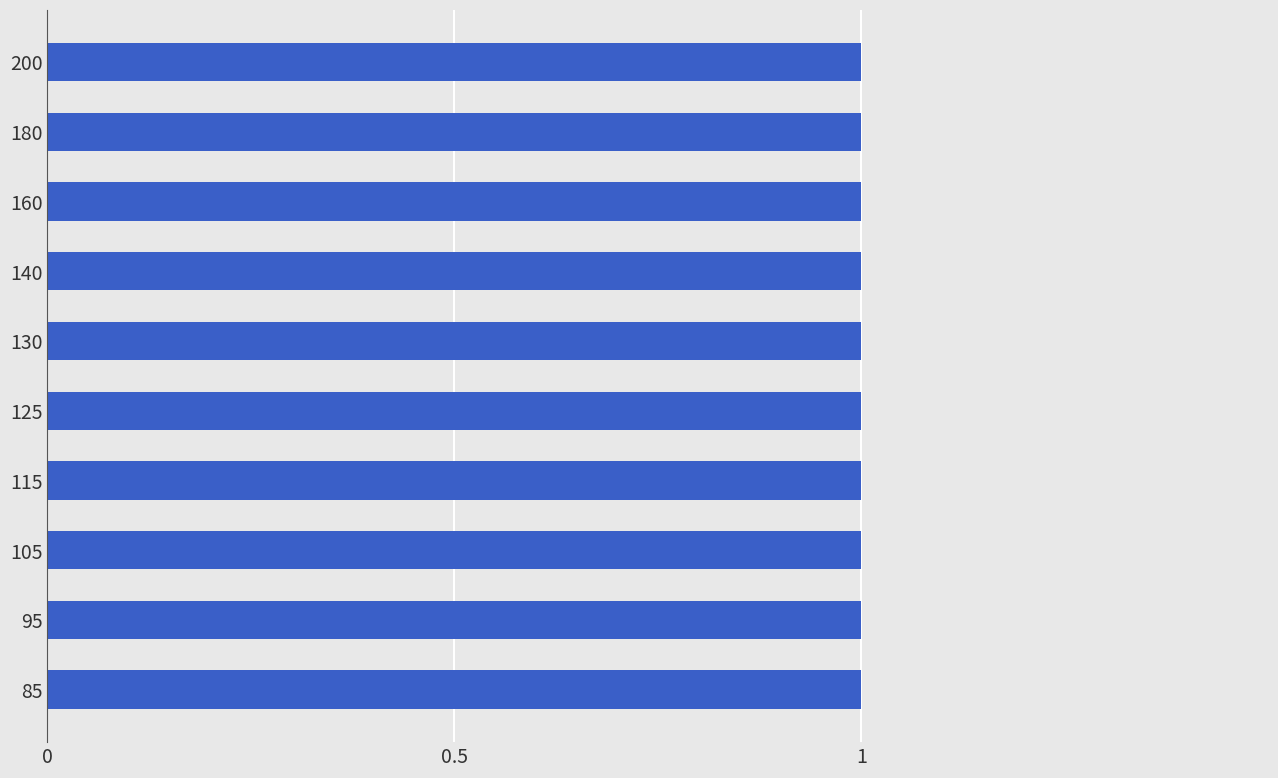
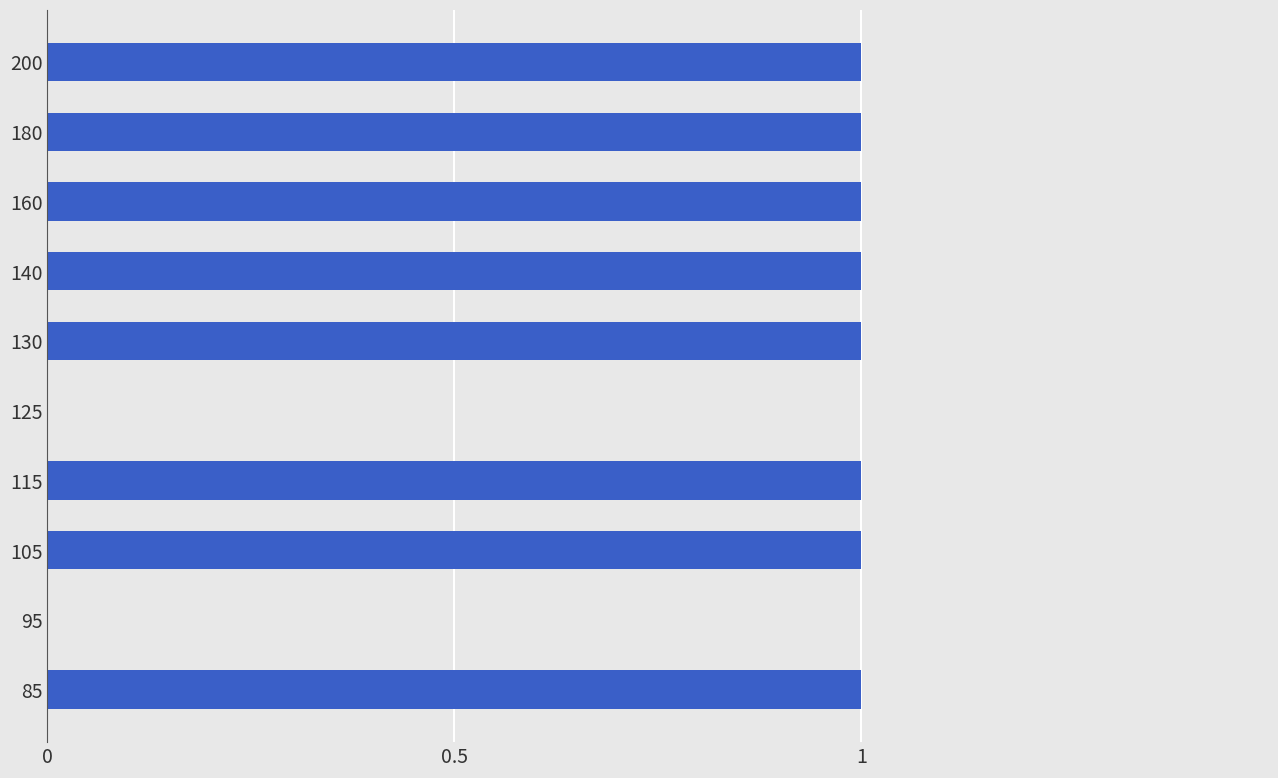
  {
    "200": 1,
    "180": 1,
    "160": 1,
    "140": 1,
    "130": 1,
-   "125": 1,
+   "125": 0,
    "115": 1,
    "105": 1,
-   "95": 1,
+   "95": 0,
    "85": 1
  }
